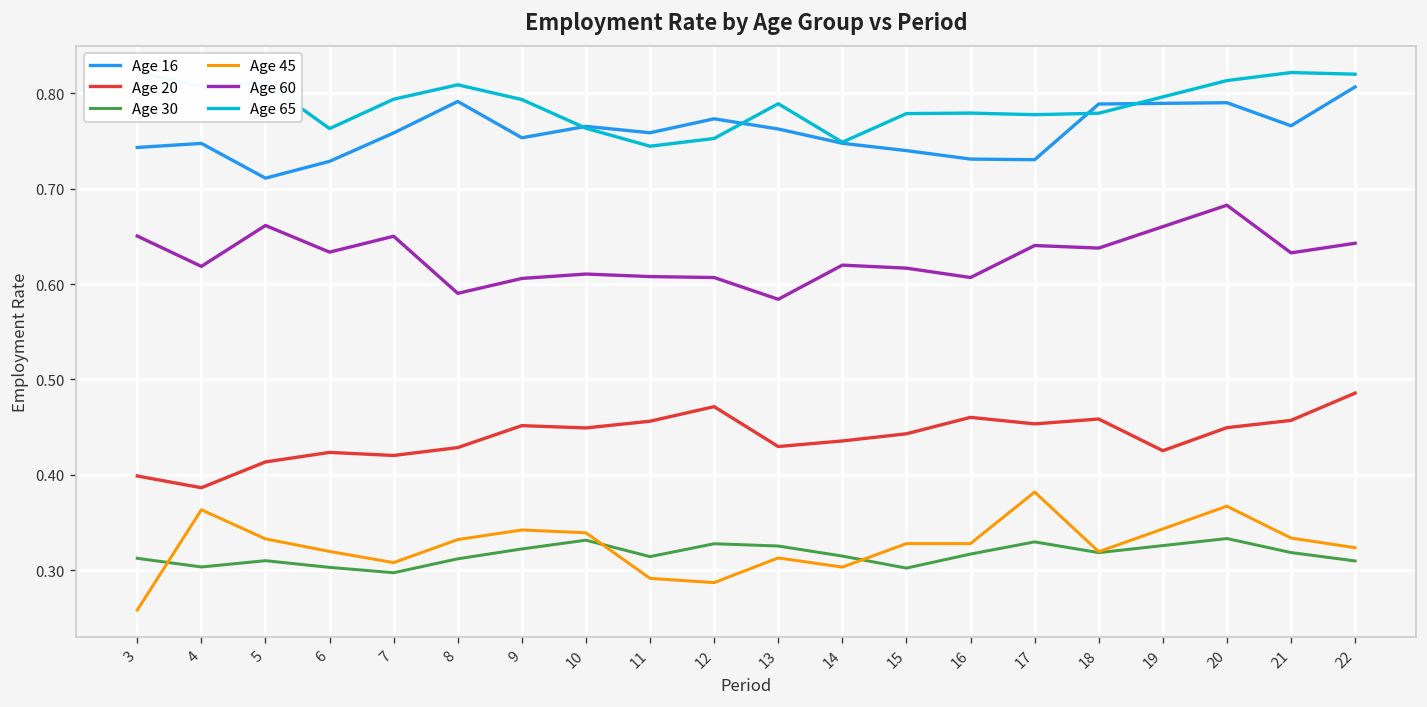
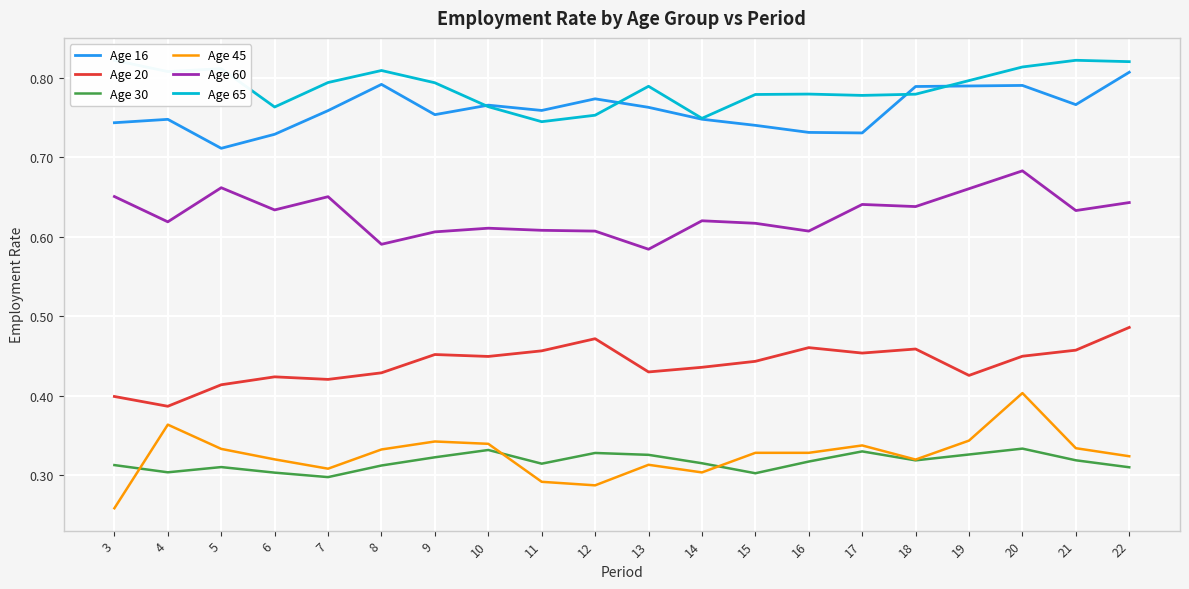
  {
    "Age 20": {
      "3": 0.40,
      "4": 0.39,
      "5": 0.41,
      "6": 0.42,
      "7": 0.42,
      "8": 0.43,
      "9": 0.45,
      "10": 0.45,
      "11": 0.46,
      "12": 0.47,
      "13": 0.43,
      "14": 0.44,
      "15": 0.44,
      "16": 0.46,
      "17": 0.45,
      "18": 0.46,
      "19": 0.43,
      "20": 0.45,
      "21": 0.46,
      "22": 0.49
    },
    "Age 30": {
      "3": 0.31,
      "4": 0.30,
      "5": 0.31,
      "6": 0.30,
      "7": 0.30,
      "8": 0.31,
      "9": 0.32,
      "10": 0.33,
      "11": 0.31,
      "12": 0.33,
      "13": 0.33,
      "14": 0.31,
      "15": 0.30,
      "16": 0.32,
      "17": 0.33,
      "19": 0.33,
      "20": 0.33,
      "21": 0.32,
      "22": 0.31
    },
    "Age 45": {
      "3": 0.26,
      "4": 0.36,
      "5": 0.33,
      "6": 0.32,
      "7": 0.31,
      "8": 0.33,
      "9": 0.34,
      "10": 0.34,
      "11": 0.29,
      "12": 0.29,
      "13": 0.31,
      "14": 0.30,
      "15": 0.33,
      "16": 0.33,
-     "17": 0.38,
+     "17": 0.34,
      "19": 0.34,
-     "20": 0.37,
+     "20": 0.40,
      "21": 0.33,
      "22": 0.32
    },
    "Age 60": {
      "3": 0.65,
      "4": 0.62,
      "5": 0.66,
      "6": 0.63,
      "7": 0.65,
      "8": 0.59,
      "9": 0.61,
      "10": 0.61,
      "11": 0.61,
      "12": 0.61,
      "13": 0.58,
      "14": 0.62,
      "15": 0.62,
      "16": 0.61,
      "17": 0.64,
      "18": 0.64,
      "19": 0.66,
      "20": 0.68,
      "21": 0.63,
      "22": 0.64
    }
  }
